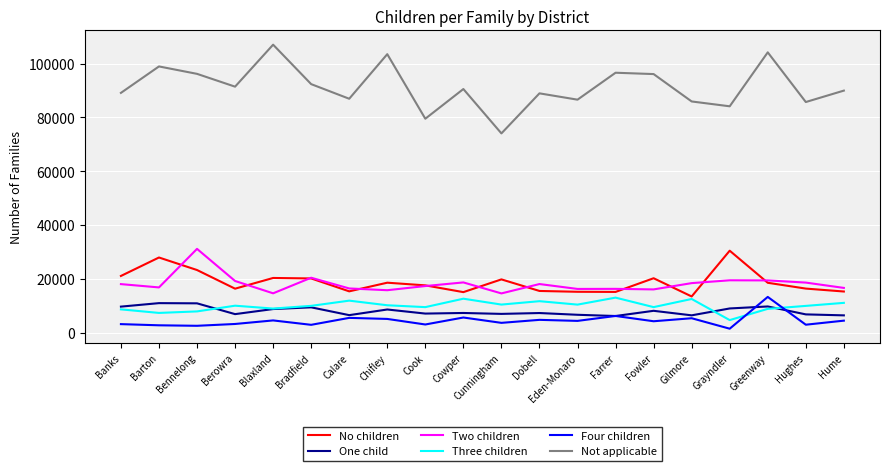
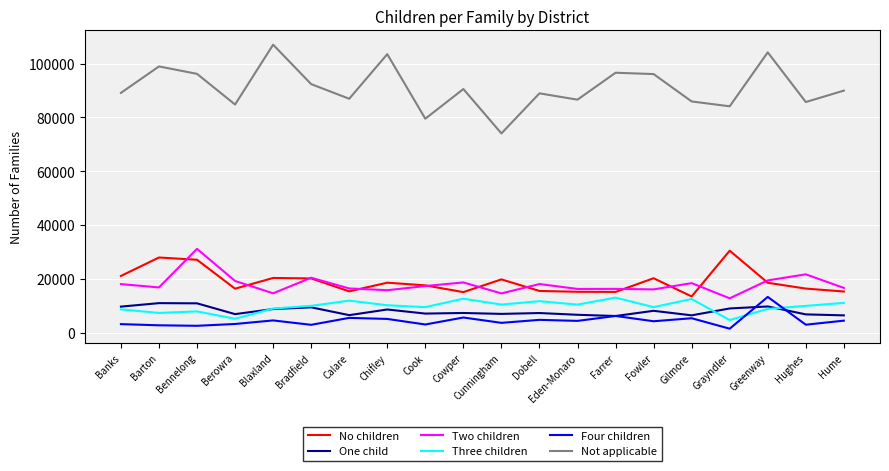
  {
    "No children": {
      "Banks": 21000,
      "Barton": 28000,
-     "Bennelong": 23000,
+     "Bennelong": 27000,
      "Berowra": 16000,
      "Blaxland": 20000,
      "Calare": 15000,
      "Chifley": 19000,
      "Cowper": 15000,
      "Cunningham": 20000,
      "Dobell": 16000,
      "Eden-Monaro": 15000,
      "Farrer": 15000,
      "Fowler": 20000,
      "Grayndler": 30000,
      "Hughes": 16000,
      "Hume": 15000
    },
    "One child": {
      "Banks": 10000,
      "Barton": 11000,
      "Bennelong": 11000,
      "Berowra": 7000,
      "Calare": 7000,
      "Chifley": 9000,
      "Cook": 7000,
      "Cowper": 7000,
      "Cunningham": 7000,
      "Dobell": 7000,
      "Eden-Monaro": 7000,
      "Fowler": 8000,
      "Gilmore": 6000,
      "Grayndler": 9000,
      "Hughes": 7000,
      "Hume": 6000
    },
    "Two children": {
      "Banks": 18000,
      "Barton": 17000,
      "Bennelong": 31000,
      "Berowra": 19000,
      "Blaxland": 15000,
      "Calare": 16000,
      "Chifley": 16000,
      "Cowper": 19000,
      "Cunningham": 15000,
      "Dobell": 18000,
      "Eden-Monaro": 16000,
      "Farrer": 16000,
      "Fowler": 16000,
      "Gilmore": 18000,
-     "Grayndler": 19000,
-     "Hughes": 19000,
+     "Grayndler": 13000,
+     "Hughes": 22000,
      "Hume": 17000
    },
    "Three children": {
      "Banks": 9000,
      "Barton": 7000,
      "Bennelong": 8000,
-     "Berowra": 10000,
+     "Berowra": 5000,
      "Calare": 12000,
      "Chifley": 10000,
      "Cook": 9000,
      "Cowper": 13000,
      "Cunningham": 10000,
      "Dobell": 12000,
      "Eden-Monaro": 10000,
      "Farrer": 13000,
      "Fowler": 10000,
      "Grayndler": 5000,
      "Hughes": 10000,
      "Hume": 11000
    },
    "Four children": {
      "Banks": 3000,
      "Barton": 3000,
      "Bennelong": 3000,
      "Berowra": 3000,
      "Blaxland": 5000,
      "Bradfield": 3000,
      "Calare": 6000,
      "Chifley": 5000,
      "Cook": 3000,
      "Cowper": 6000,
      "Cunningham": 4000,
      "Dobell": 5000,
      "Eden-Monaro": 4000,
      "Fowler": 4000,
      "Gilmore": 5000,
      "Grayndler": 1000,
      "Greenway": 13000,
      "Hughes": 3000,
      "Hume": 4000
    },
    "Not applicable": {
      "Banks": 89000,
      "Barton": 99000,
      "Bennelong": 96000,
-     "Berowra": 91000,
+     "Berowra": 85000,
      "Blaxland": 107000,
      "Bradfield": 92000,
      "Calare": 87000,
      "Chifley": 104000,
      "Cook": 80000,
      "Cowper": 91000,
      "Cunningham": 74000,
      "Dobell": 89000,
      "Eden-Monaro": 87000,
      "Farrer": 97000,
      "Fowler": 96000,
      "Gilmore": 86000,
      "Grayndler": 84000,
      "Greenway": 104000,
      "Hughes": 86000,
      "Hume": 90000
    }
  }
